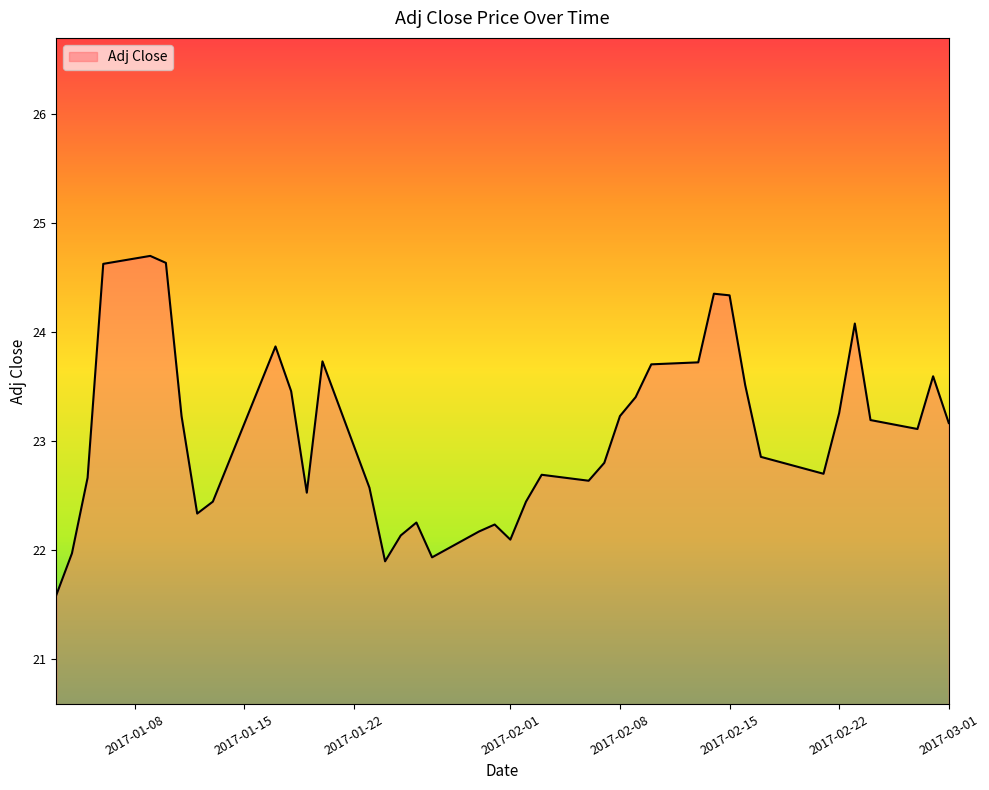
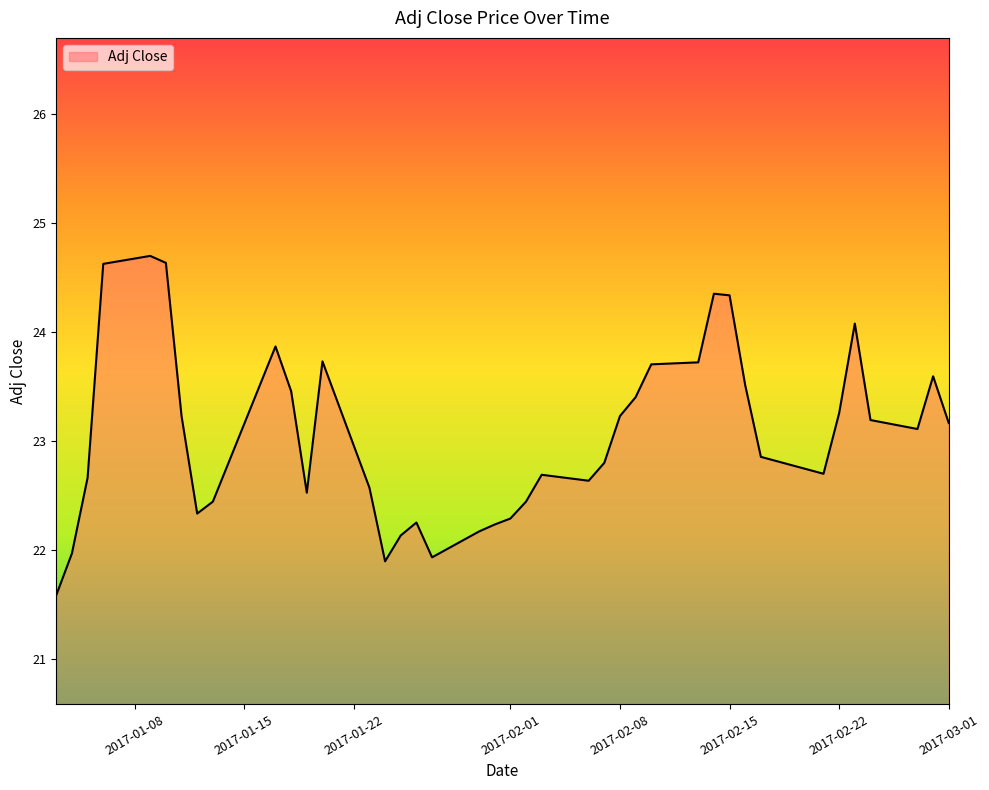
  {
-   "2017-02-01": 22.09,
+   "2017-02-01": 22.29,
    "2017-02-08": 23.23,
    "2017-02-15": 24.33,
    "2017-02-22": 23.25,
    "2017-03-01": 23.16
  }
